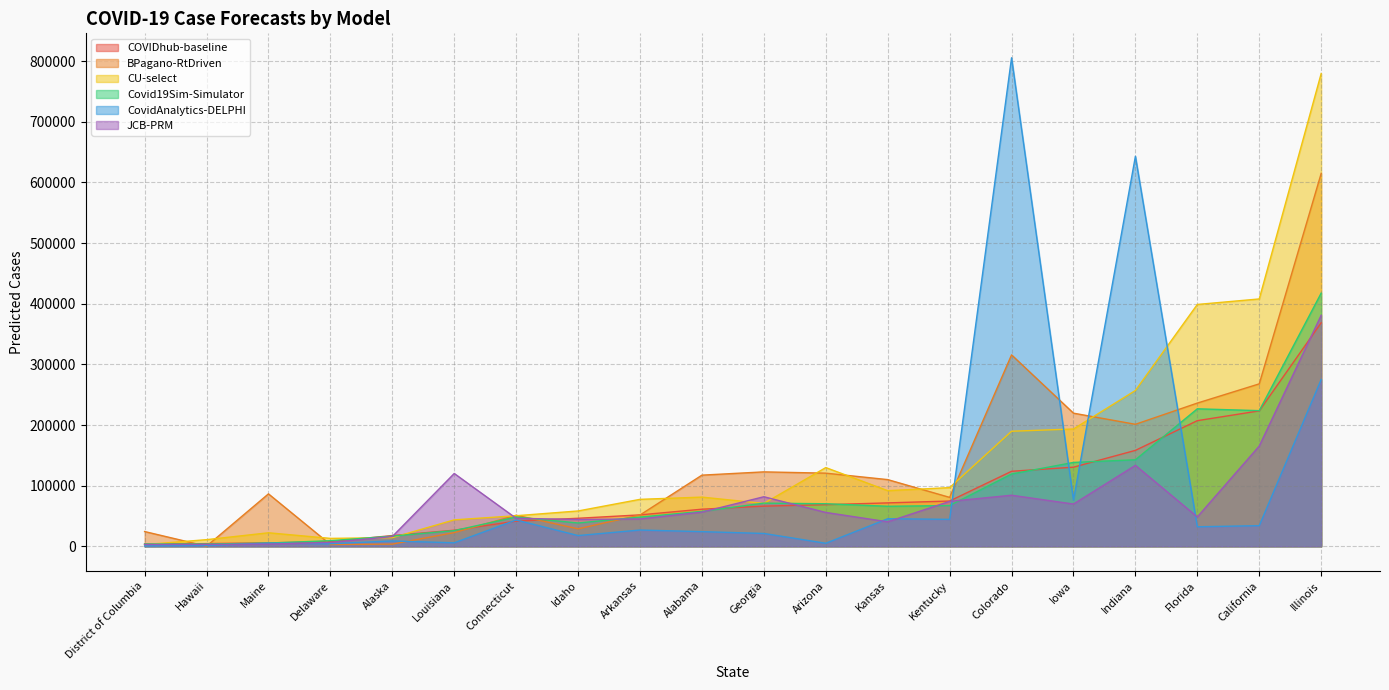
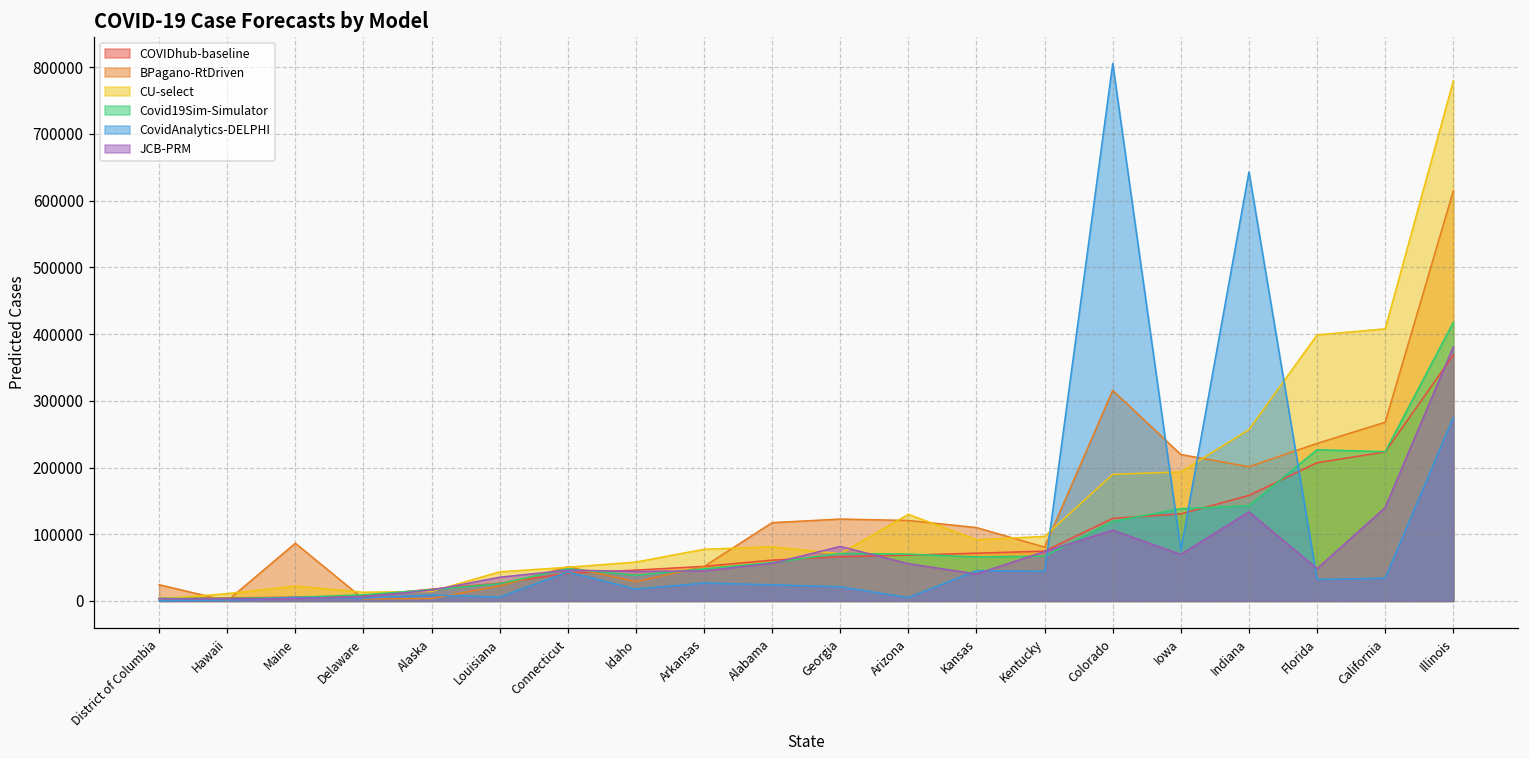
  {
    "Covid19Sim-Simulator": {
      "Idaho": 40000,
      "Kansas": 70000,
      "Kentucky": 70000,
      "Colorado": 120000,
      "Iowa": 140000,
      "Indiana": 140000,
      "Florida": 230000,
      "Illinois": 420000
    },
    "CovidAnalytics-DELPHI": {
      "Alaska": 10000,
      "Louisiana": 10000,
      "Idaho": 20000,
      "Arkansas": 30000,
      "Alabama": 20000,
      "Georgia": 20000,
      "Arizona": 10000,
      "Kansas": 50000,
      "Kentucky": 40000,
      "Colorado": 810000,
      "Iowa": 80000,
      "Indiana": 640000,
      "Florida": 30000,
      "California": 30000,
      "Illinois": 270000
    },
    "JCB-PRM": {
-     "Louisiana": 120000,
+     "Louisiana": 40000,
      "Georgia": 80000,
      "Arizona": 60000,
      "Kansas": 40000,
-     "Colorado": 80000,
+     "Colorado": 110000,
      "Iowa": 70000,
      "Indiana": 130000,
      "Florida": 50000,
-     "California": 170000,
+     "California": 140000,
      "Illinois": 380000
    }
  }
